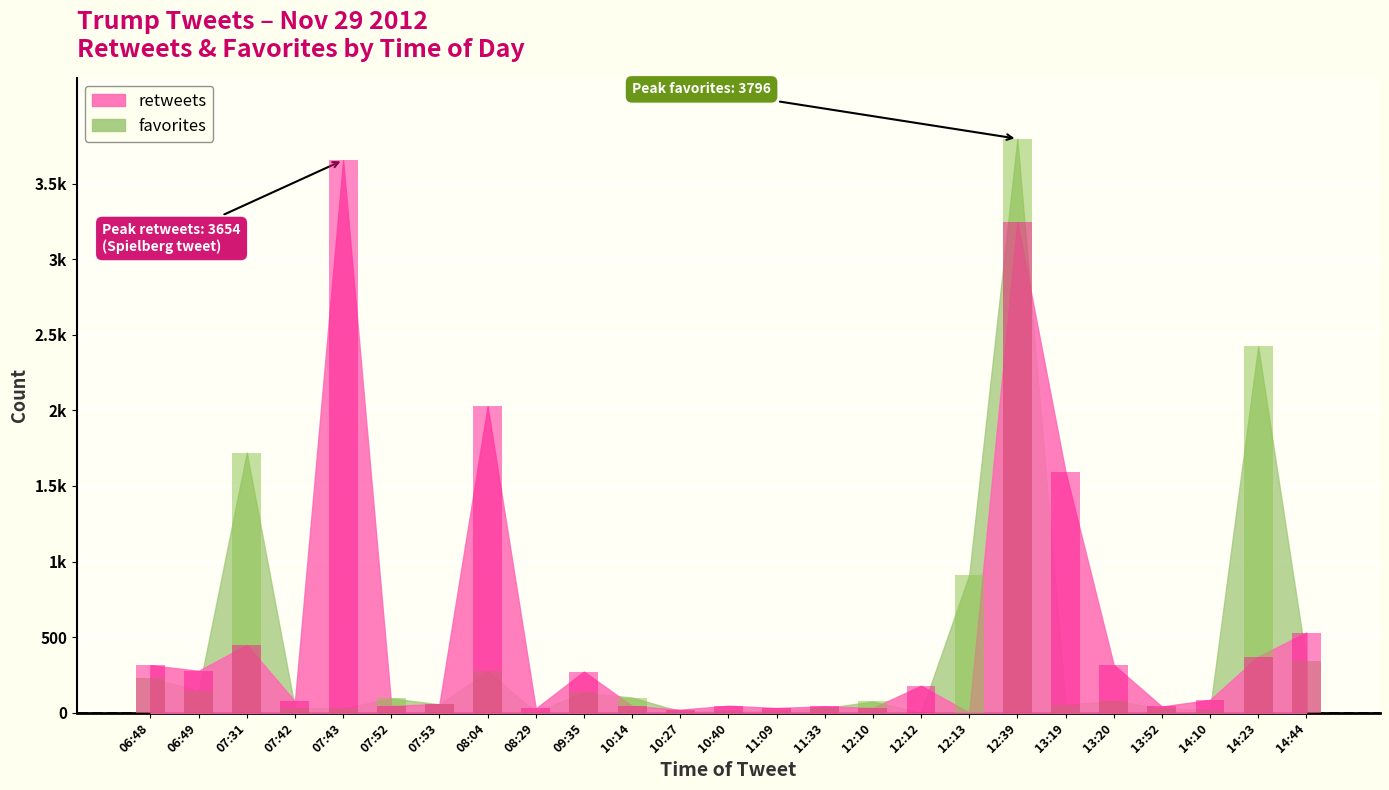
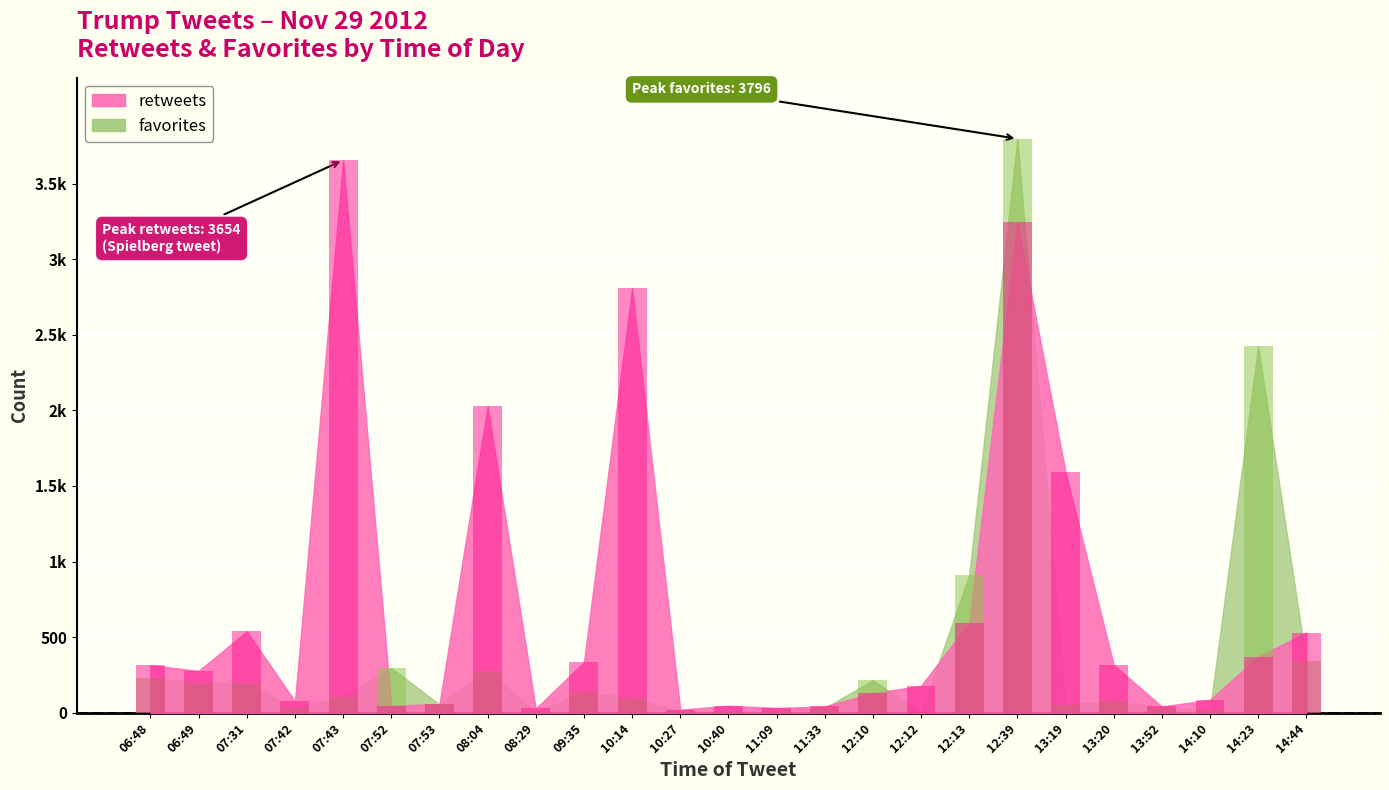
  {
    "retweets": {
      "06:48": 320,
      "06:49": 280,
-     "07:31": 450,
+     "07:31": 540,
      "07:42": 80,
      "07:43": 3650,
      "07:52": 50,
      "07:53": 60,
      "08:04": 2030,
      "08:29": 30,
-     "09:35": 270,
-     "10:14": 50,
+     "09:35": 340,
+     "10:14": 2810,
      "10:27": 20,
      "10:40": 50,
      "11:09": 30,
      "11:33": 40,
-     "12:10": 30,
+     "12:10": 130,
      "12:12": 180,
-     "12:13": 0,
+     "12:13": 600,
      "12:39": 3250,
      "13:19": 1590,
      "13:20": 320,
      "13:52": 40,
      "14:10": 90,
      "14:23": 370,
      "14:44": 530
    },
    "favorites": {
      "06:48": 230,
-     "06:49": 150,
-     "07:31": 1720,
+     "06:49": 200,
+     "07:31": 200,
      "07:42": 30,
-     "07:43": 30,
-     "07:52": 100,
+     "07:43": 110,
+     "07:52": 300,
      "07:53": 60,
      "08:04": 280,
      "09:35": 140,
      "10:14": 100,
      "11:33": 30,
-     "12:10": 80,
+     "12:10": 220,
      "12:13": 910,
      "12:39": 3800,
      "13:19": 50,
      "13:20": 80,
      "13:52": 30,
      "14:10": 20,
      "14:23": 2420,
      "14:44": 340
    }
  }
